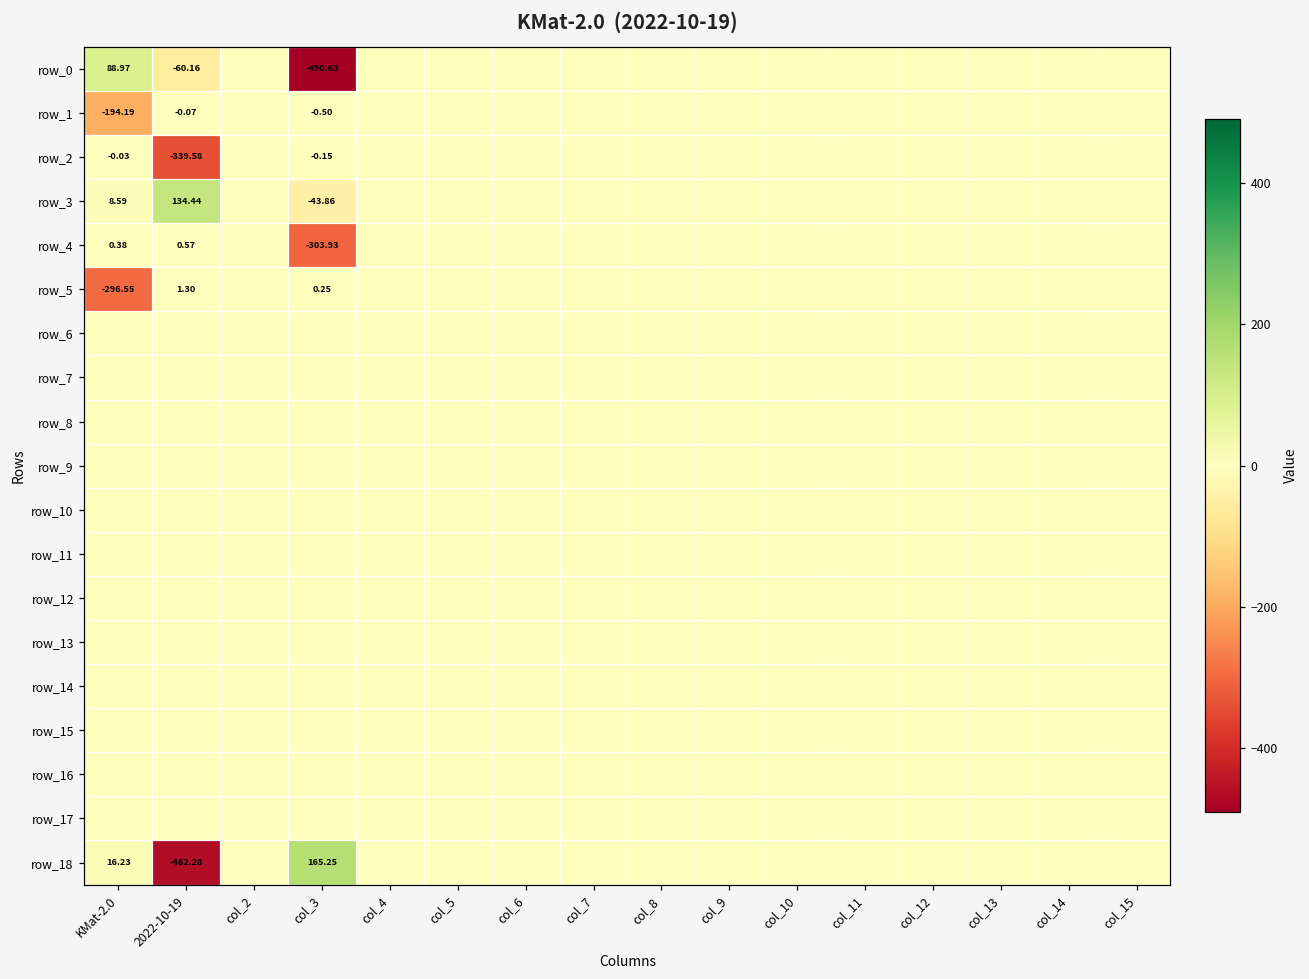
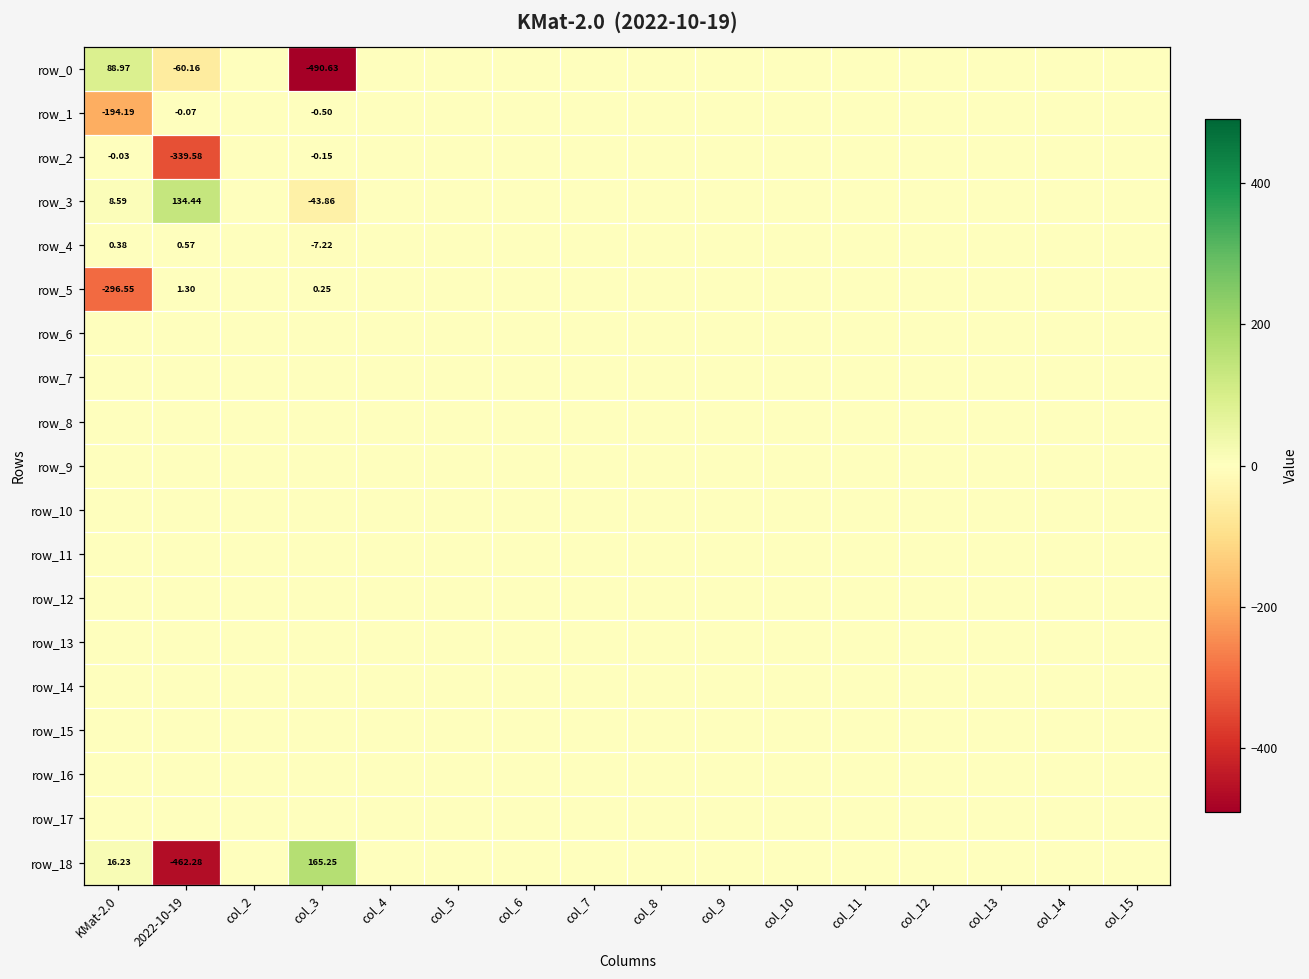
  {
    "row_0": {
      "KMat-2.0": 88.97,
      "2022-10-19": -60.16,
      "col_3": -490.63
    },
    "row_1": {
      "KMat-2.0": -194.19,
      "2022-10-19": -0.07,
      "col_3": -0.50
    },
    "row_2": {
      "KMat-2.0": -0.03,
      "2022-10-19": -339.58,
      "col_3": -0.15
    },
    "row_3": {
      "KMat-2.0": 8.59,
      "2022-10-19": 134.44,
      "col_3": -43.86
    },
    "row_4": {
      "KMat-2.0": 0.38,
      "2022-10-19": 0.57,
-     "col_3": -303.93
+     "col_3": -7.22
    },
    "row_5": {
      "KMat-2.0": -296.55,
      "2022-10-19": 1.30,
      "col_3": 0.25
    },
    "row_18": {
      "KMat-2.0": 16.23,
      "2022-10-19": -462.28,
      "col_3": 165.25
    }
  }
